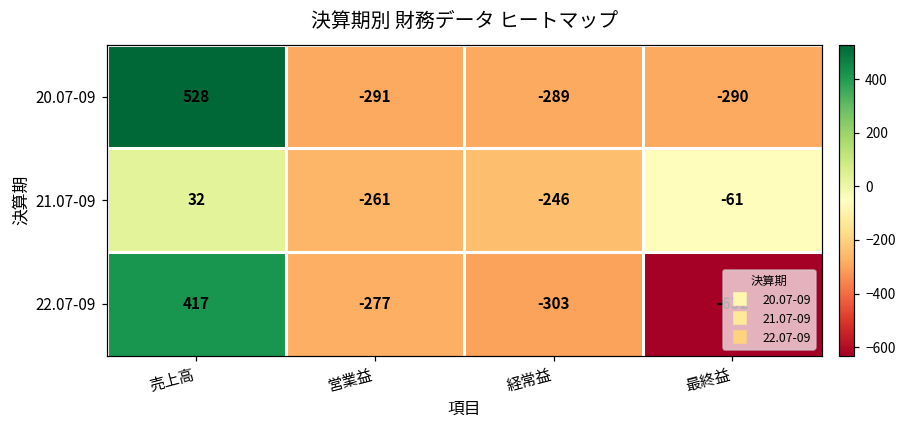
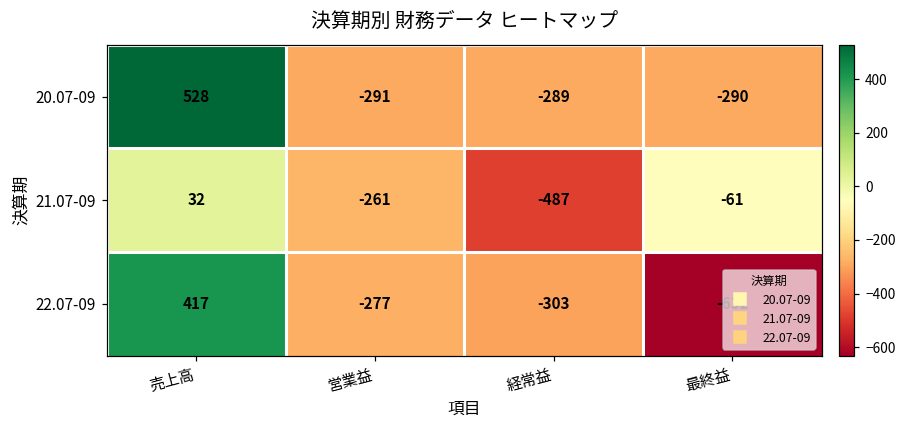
  {
    "20.07-09": {
      "売上高": 528,
      "営業益": -291,
      "経常益": -289,
      "最終益": -290
    },
    "21.07-09": {
      "売上高": 32,
      "営業益": -261,
-     "経常益": -246,
+     "経常益": -487,
      "最終益": -61
    },
    "22.07-09": {
      "売上高": 417,
      "営業益": -277,
      "経常益": -303
    }
  }
